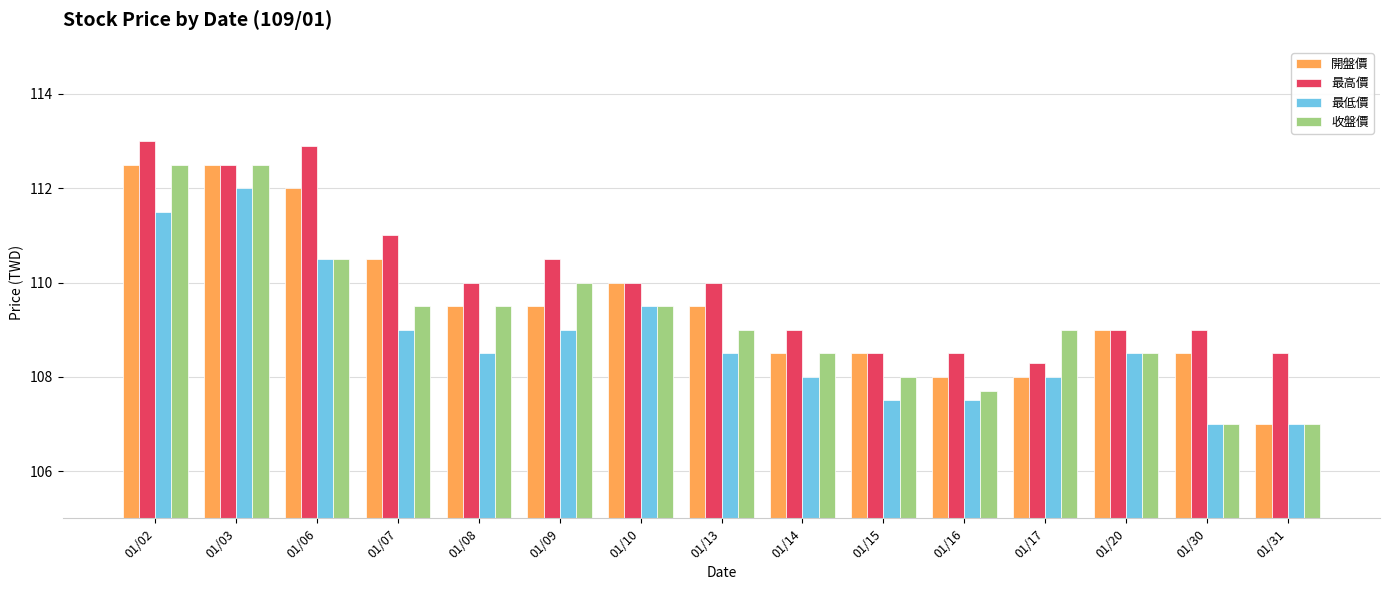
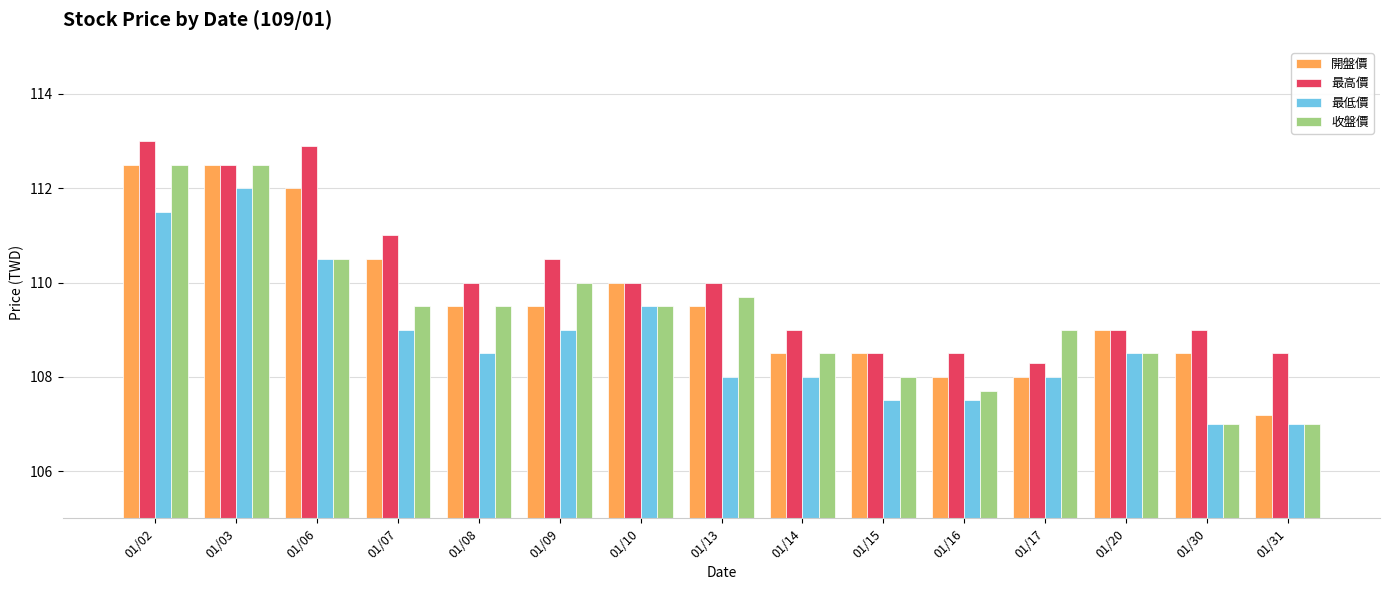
  {
    "開盤價": {
      "01/02": 112.5,
      "01/03": 112.5,
      "01/06": 112.0,
      "01/07": 110.5,
      "01/08": 109.5,
      "01/09": 109.5,
      "01/10": 110.0,
      "01/13": 109.5,
      "01/14": 108.5,
      "01/15": 108.5,
      "01/16": 108.0,
      "01/17": 108.0,
      "01/20": 109.0,
      "01/30": 108.5,
-     "01/31": 107.0
+     "01/31": 107.2
    },
    "最高價": {
      "01/02": 113.0,
      "01/03": 112.5,
      "01/06": 112.9,
      "01/07": 111.0,
      "01/08": 110.0,
      "01/09": 110.5,
      "01/10": 110.0,
      "01/13": 110.0,
      "01/14": 109.0,
      "01/15": 108.5,
      "01/16": 108.5,
      "01/17": 108.3,
      "01/20": 109.0,
      "01/30": 109.0,
      "01/31": 108.5
    },
    "最低價": {
      "01/02": 111.5,
      "01/03": 112.0,
      "01/06": 110.5,
      "01/07": 109.0,
      "01/08": 108.5,
      "01/09": 109.0,
      "01/10": 109.5,
-     "01/13": 108.5,
+     "01/13": 108.0,
      "01/14": 108.0,
      "01/15": 107.5,
      "01/16": 107.5,
      "01/17": 108.0,
      "01/20": 108.5,
      "01/30": 107.0,
      "01/31": 107.0
    },
    "收盤價": {
      "01/02": 112.5,
      "01/03": 112.5,
      "01/06": 110.5,
      "01/07": 109.5,
      "01/08": 109.5,
      "01/09": 110.0,
      "01/10": 109.5,
-     "01/13": 109.0,
+     "01/13": 109.7,
      "01/14": 108.5,
      "01/15": 108.0,
      "01/16": 107.7,
      "01/17": 109.0,
      "01/20": 108.5,
      "01/30": 107.0,
      "01/31": 107.0
    }
  }
